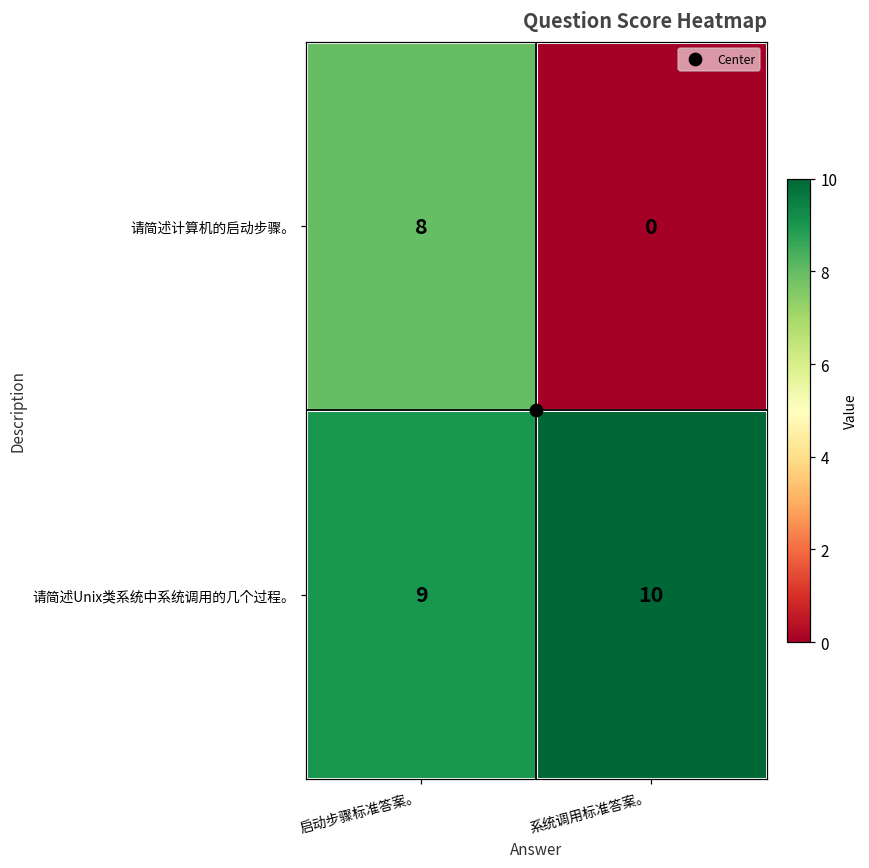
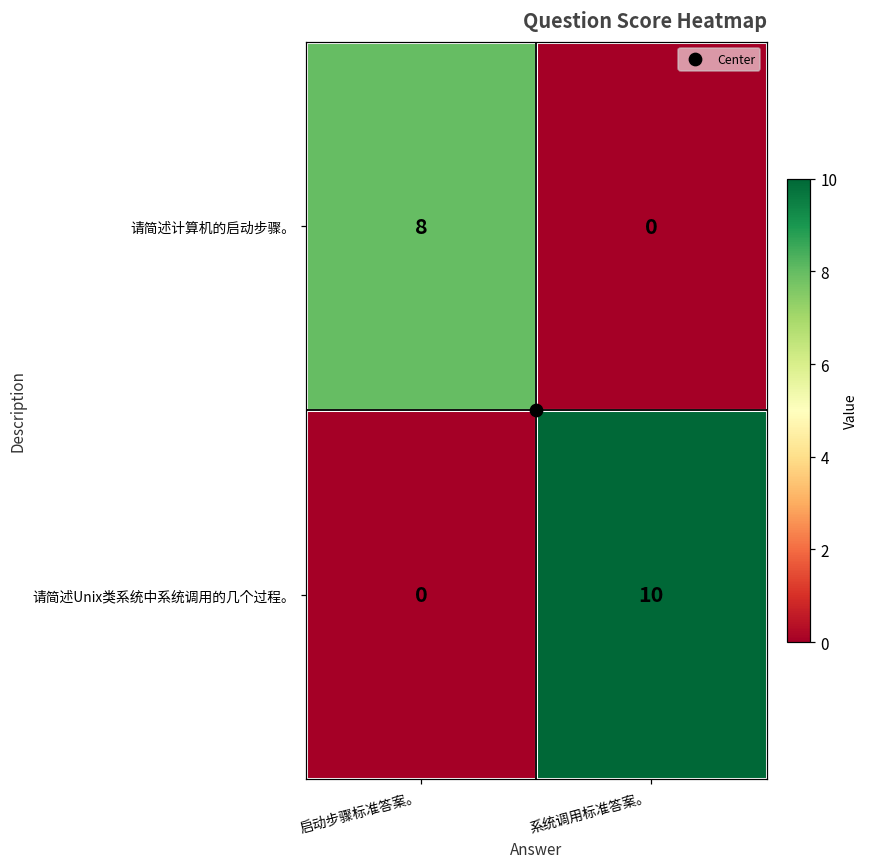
  {
    "请简述计算机的启动步骤。": {
      "启动步骤标准答案。": 8,
      "系统调用标准答案。": 0
    },
    "请简述Unix类系统中系统调用的几个过程。": {
-     "启动步骤标准答案。": 9,
+     "启动步骤标准答案。": 0,
      "系统调用标准答案。": 10
    }
  }
